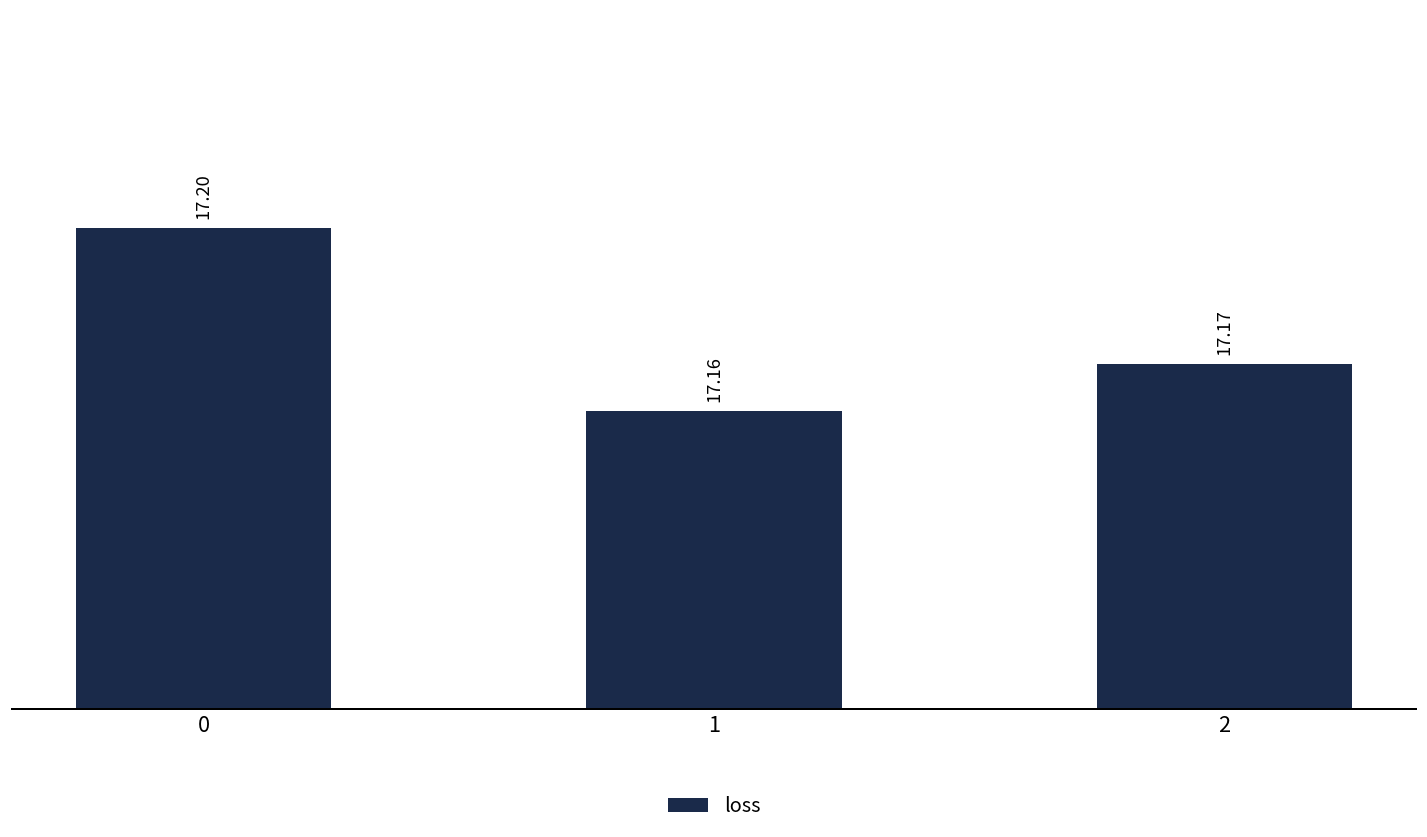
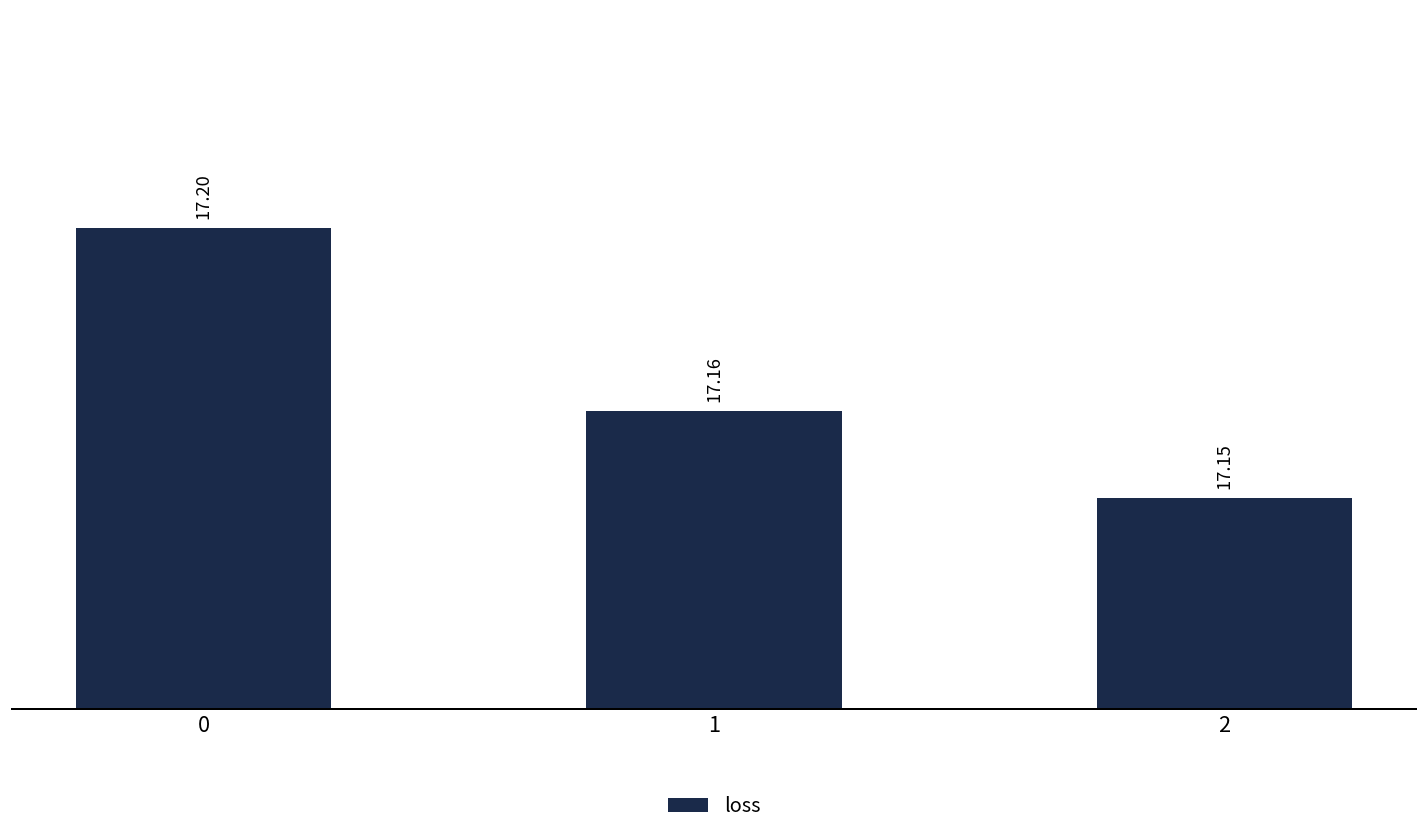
  {
    "0": 17.20,
    "1": 17.16,
-   "2": 17.17
+   "2": 17.15
  }
